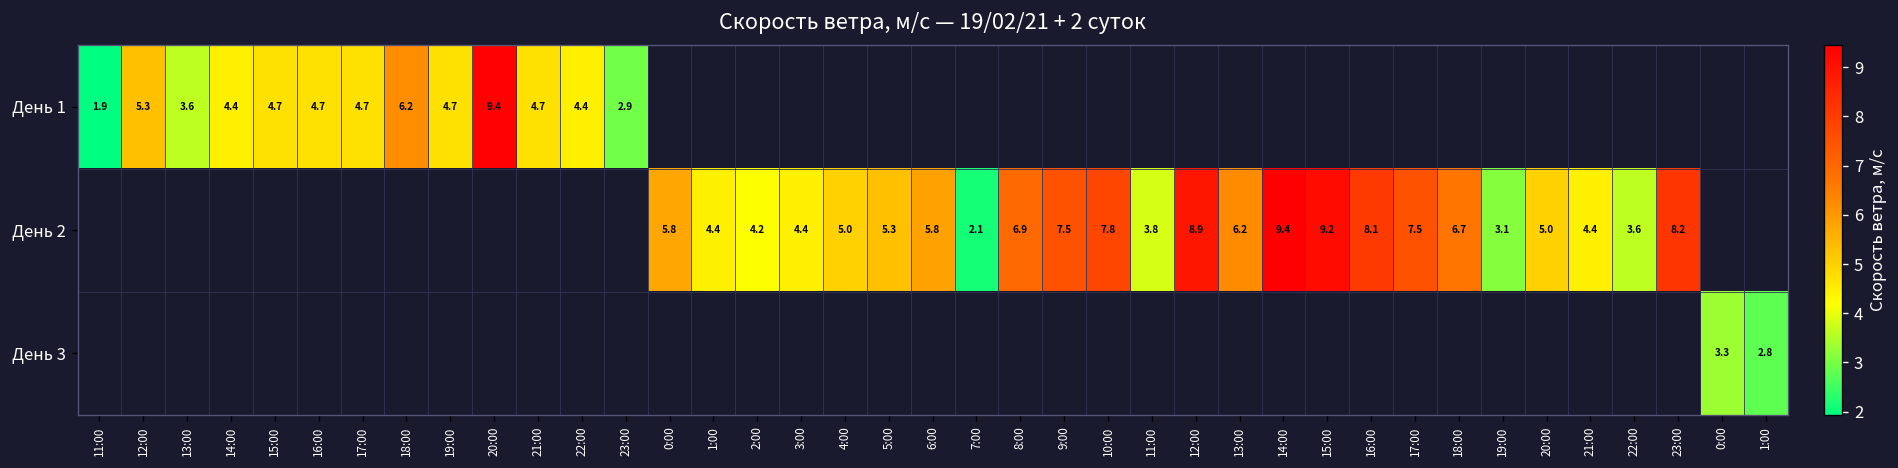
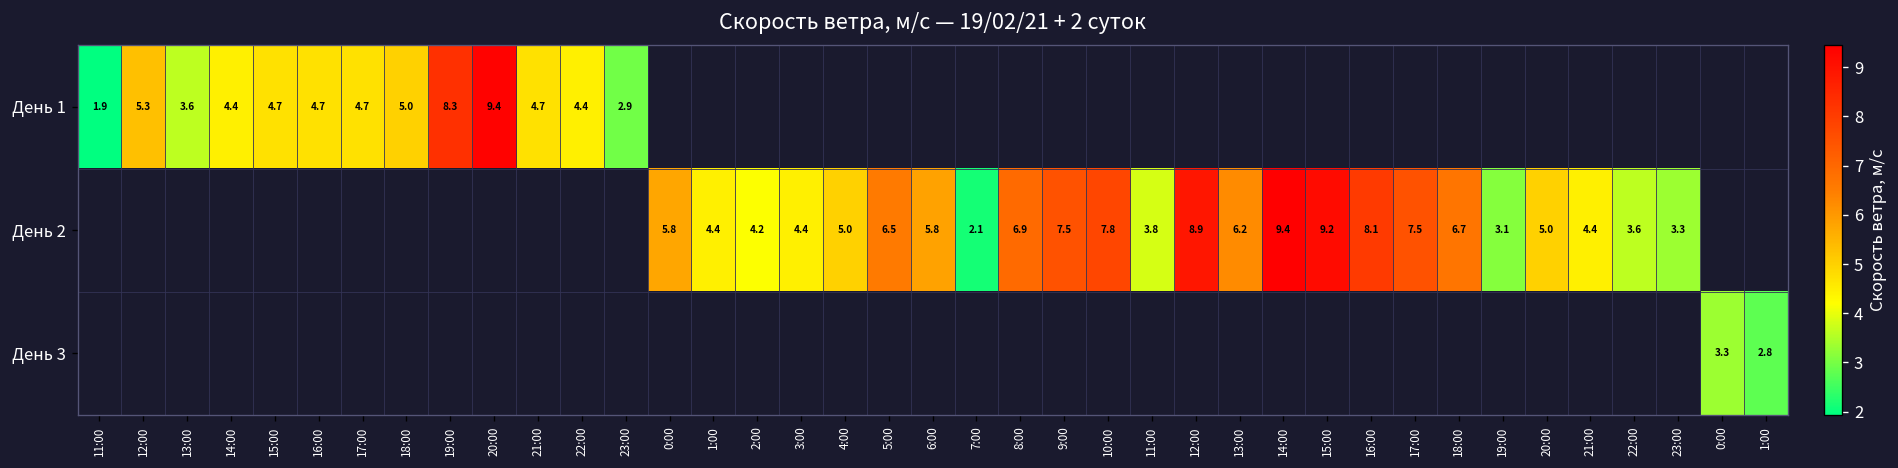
  {
    "День 1": {
      "11:00": 1.9,
      "12:00": 5.3,
      "13:00": 3.6,
      "14:00": 4.4,
      "15:00": 4.7,
      "16:00": 4.7,
      "17:00": 4.7,
-     "18:00": 6.2,
-     "19:00": 4.7,
+     "18:00": 5.0,
+     "19:00": 8.3,
      "20:00": 9.4,
      "21:00": 4.7,
      "22:00": 4.4,
      "23:00": 2.9
    },
    "День 2": {
      "0:00": 5.8,
      "1:00": 4.4,
      "2:00": 4.2,
      "3:00": 4.4,
      "4:00": 5.0,
-     "5:00": 5.3,
+     "5:00": 6.5,
      "6:00": 5.8,
      "7:00": 2.1,
      "8:00": 6.9,
      "9:00": 7.5,
      "10:00": 7.8,
      "11:00": 3.8,
      "12:00": 8.9,
      "13:00": 6.2,
      "14:00": 9.4,
      "15:00": 9.2,
      "16:00": 8.1,
      "17:00": 7.5,
      "18:00": 6.7,
      "19:00": 3.1,
      "20:00": 5.0,
      "21:00": 4.4,
      "22:00": 3.6,
-     "23:00": 8.2
+     "23:00": 3.3
    },
    "День 3": {
      "0:00": 3.3,
      "1:00": 2.8
    }
  }
